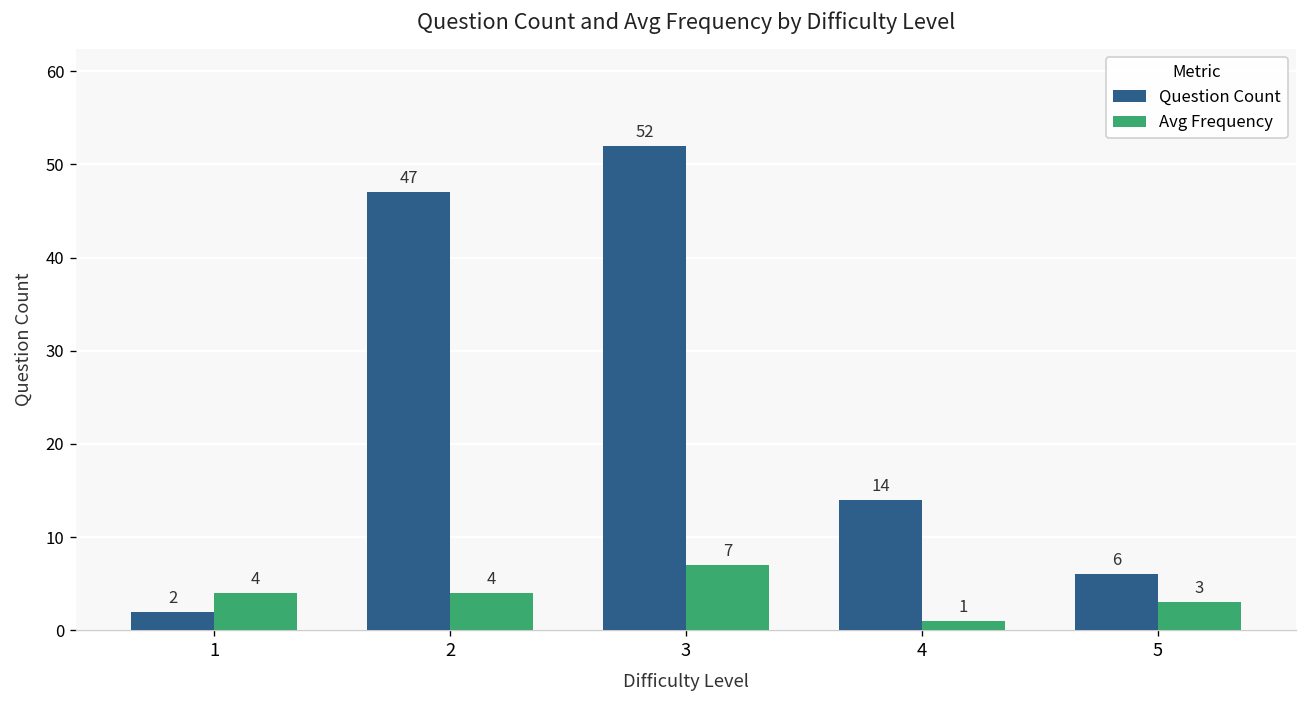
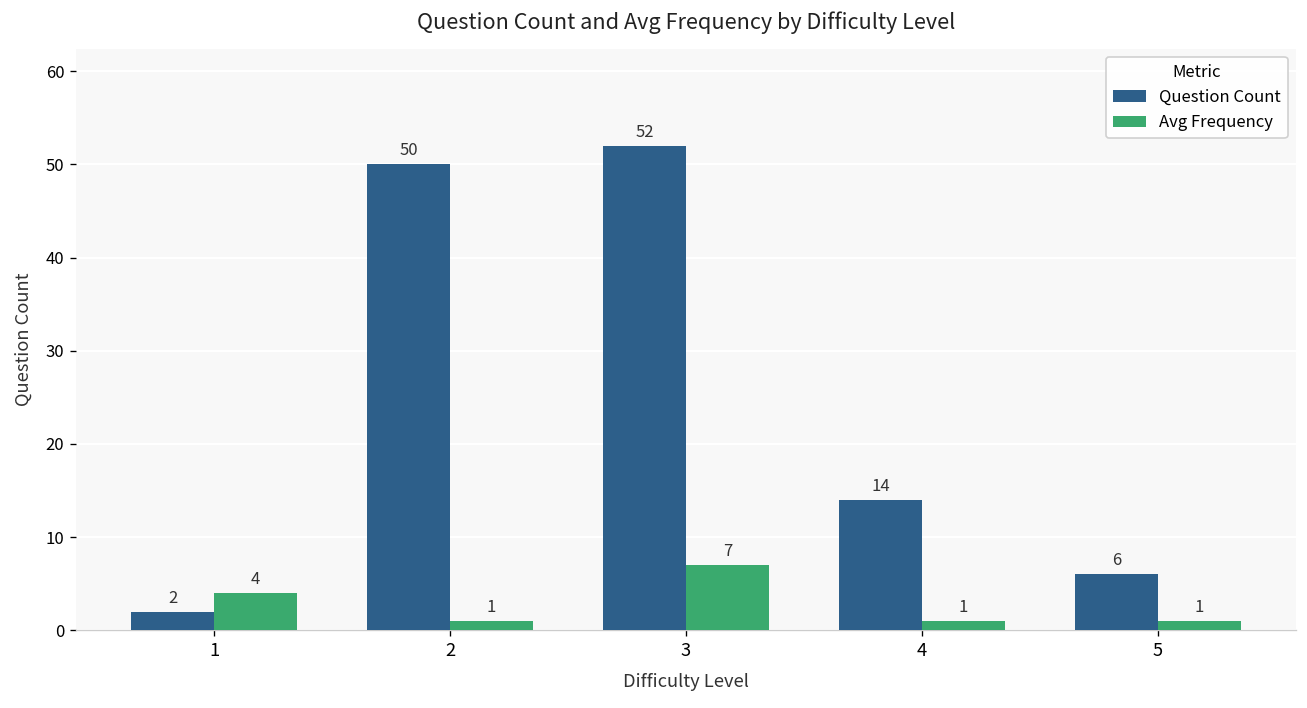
  {
    "Question Count": {
      "1": 2,
-     "2": 47,
+     "2": 50,
      "3": 52,
      "4": 14,
      "5": 6
    },
    "Avg Frequency": {
      "1": 4,
-     "2": 4,
+     "2": 1,
      "3": 7,
      "4": 1,
-     "5": 3
+     "5": 1
    }
  }
